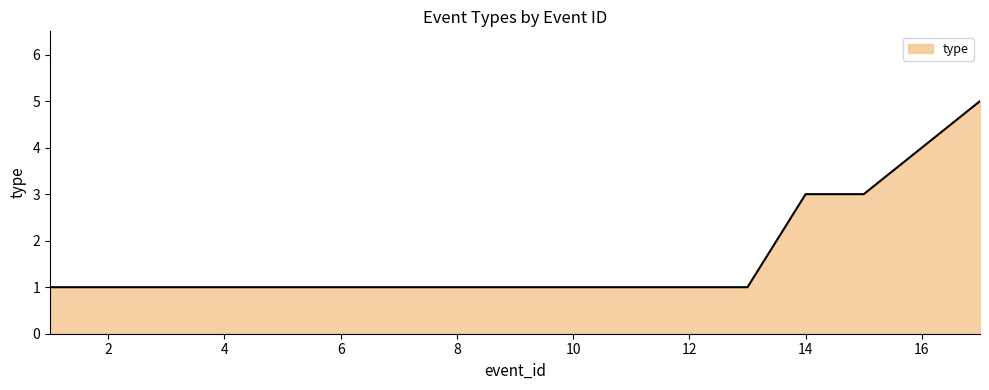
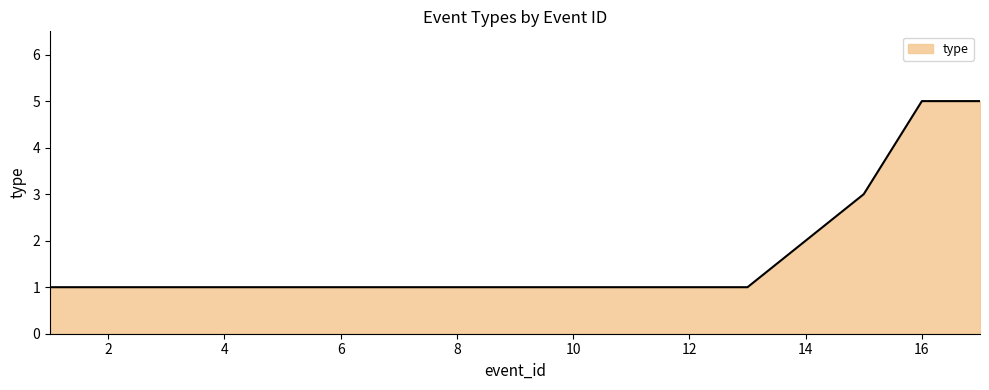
  {
    "2": 1,
    "4": 1,
    "6": 1,
    "8": 1,
    "10": 1,
-   "14": 3,
-   "16": 4
+   "14": 2,
+   "16": 5
  }
